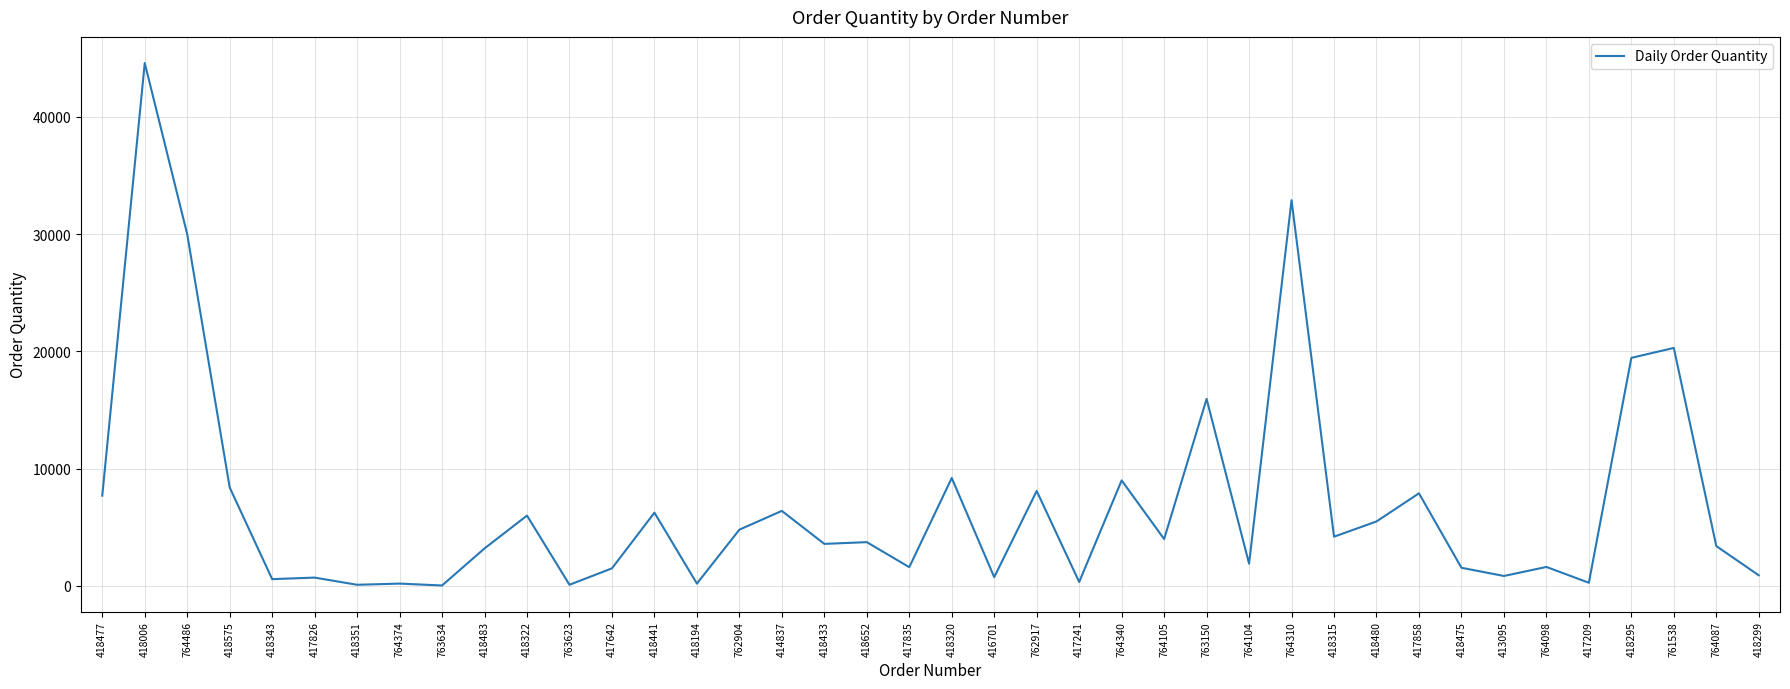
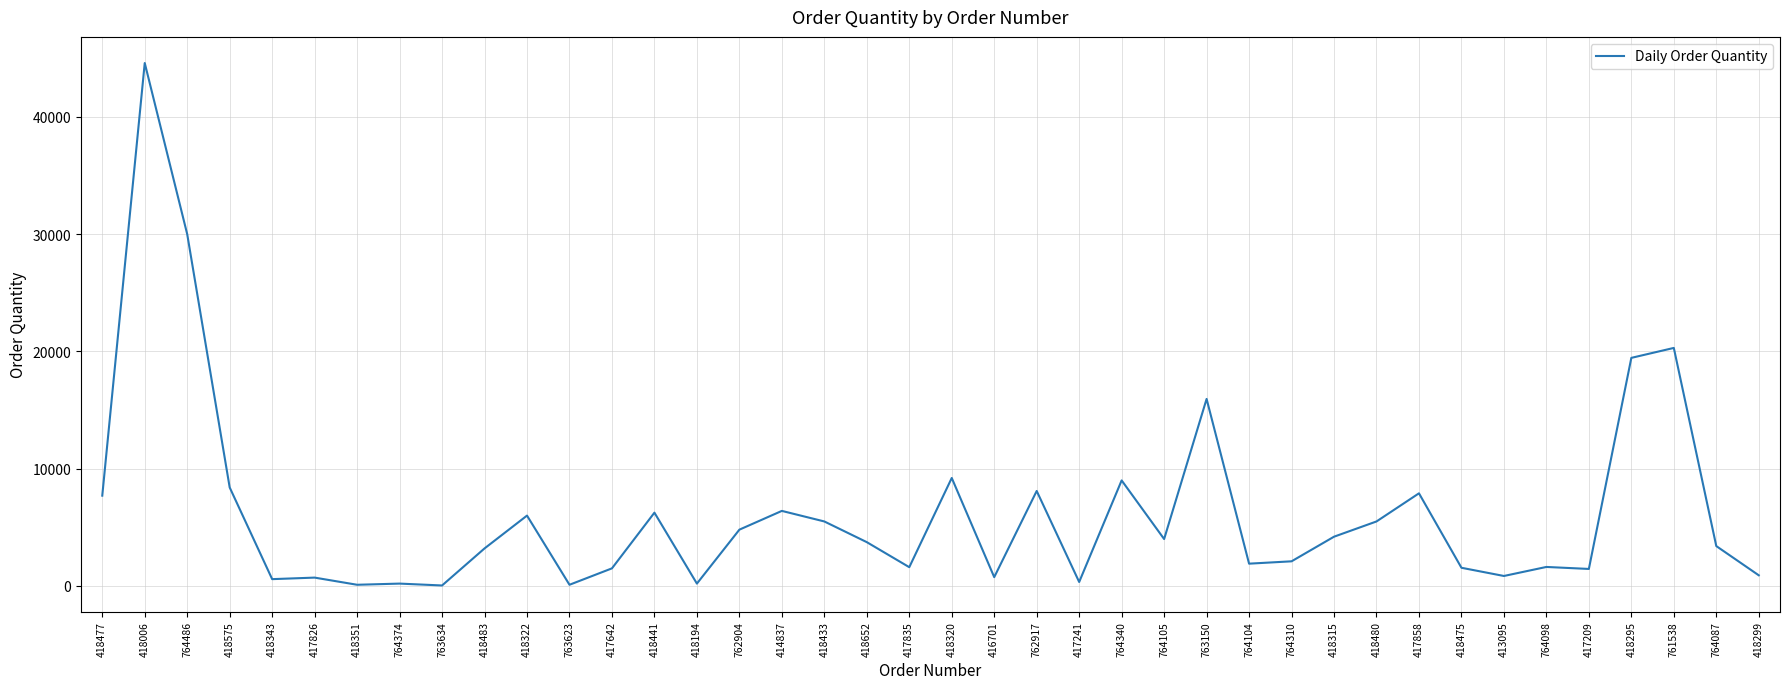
  {
    "418477": 7700,
    "418006": 44600,
    "764486": 30000,
    "418575": 8400,
    "418343": 600,
    "417826": 700,
    "418351": 100,
    "764374": 200,
    "763634": 0,
    "418483": 3200,
    "418322": 6000,
    "763623": 100,
    "417642": 1500,
    "418441": 6300,
    "418194": 200,
    "762904": 4800,
    "414837": 6400,
-   "418433": 3600,
+   "418433": 5500,
    "418652": 3700,
    "417835": 1600,
    "418320": 9200,
    "416701": 800,
    "762917": 8100,
    "417241": 300,
    "764340": 9000,
    "764105": 4000,
    "763150": 16000,
    "764104": 1900,
-   "764310": 32900,
+   "764310": 2100,
    "418315": 4200,
    "418480": 5500,
    "417858": 7900,
    "418475": 1600,
    "413095": 900,
    "764098": 1600,
-   "417209": 300,
+   "417209": 1500,
    "418295": 19500,
    "761538": 20300,
    "764087": 3400,
    "418299": 900
  }
